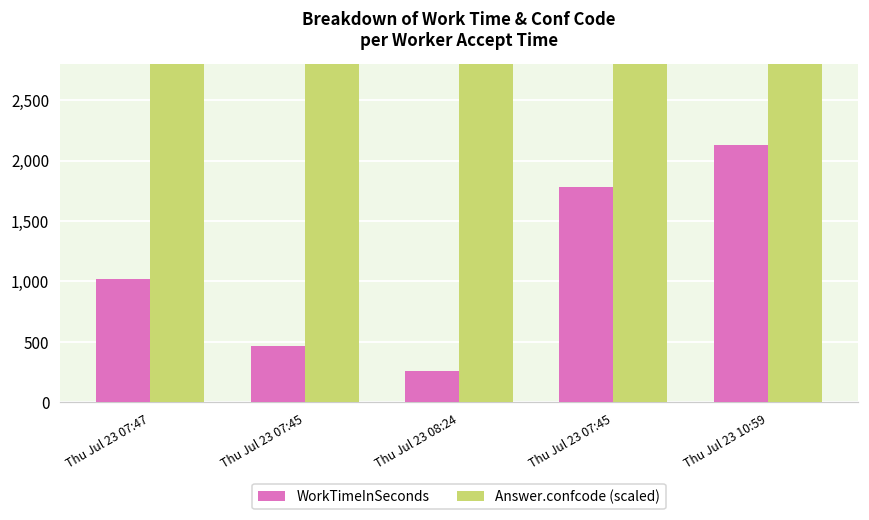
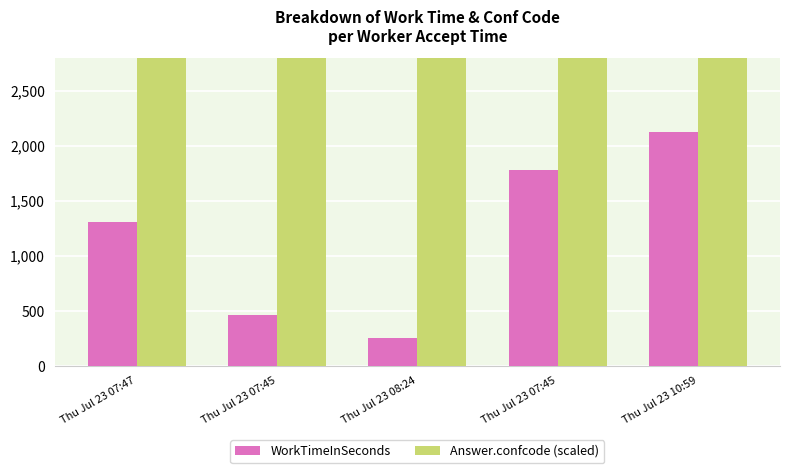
  {
    "WorkTimeInSeconds": {
-     "Thu Jul 23 07:47": "1,020",
+     "Thu Jul 23 07:47": "1,310",
      "Thu Jul 23 08:24": "260",
      "Thu Jul 23 10:59": "2,130"
    }
  }
